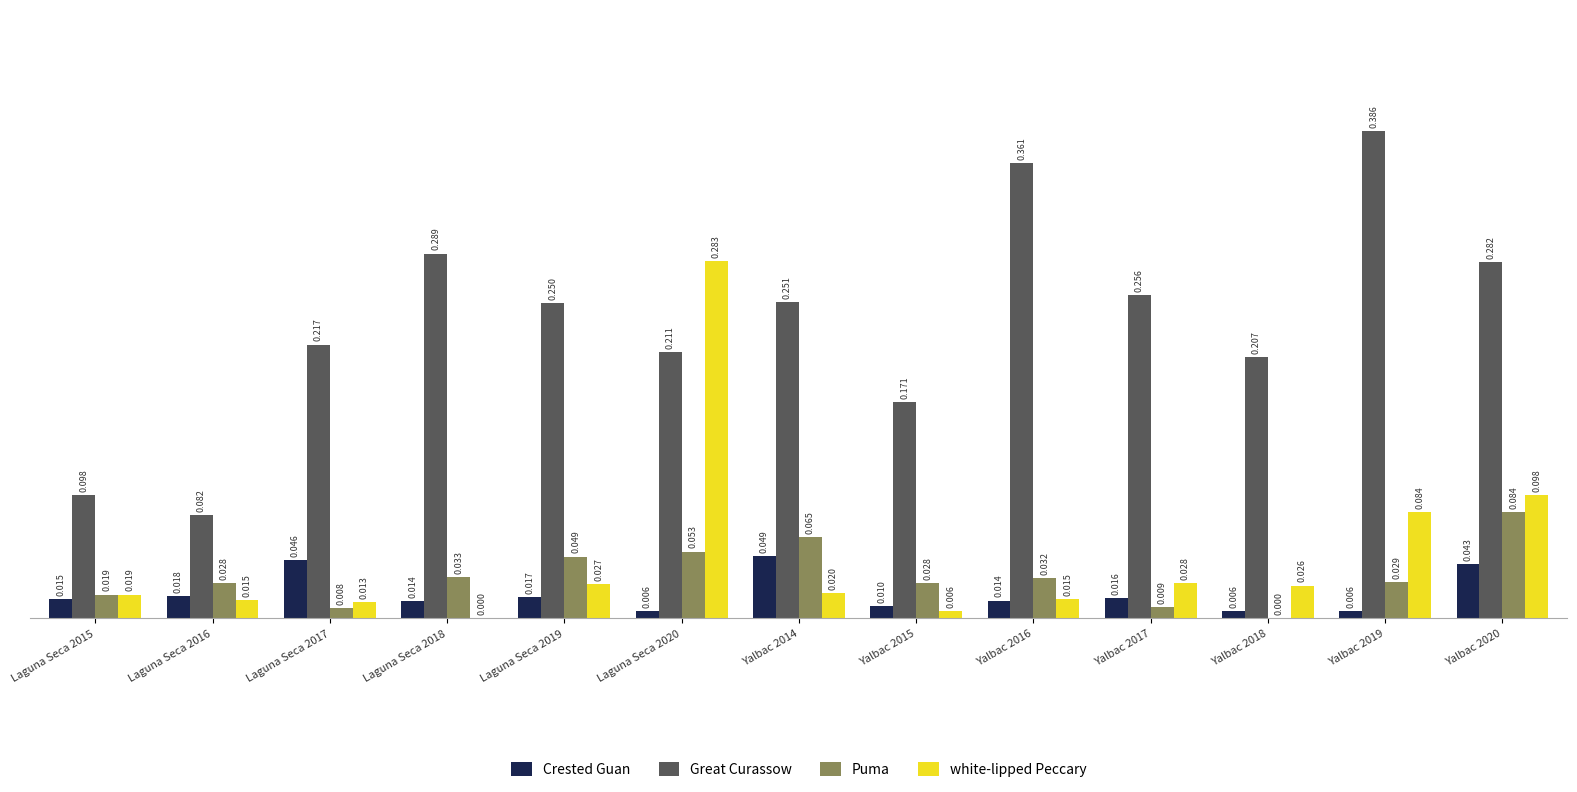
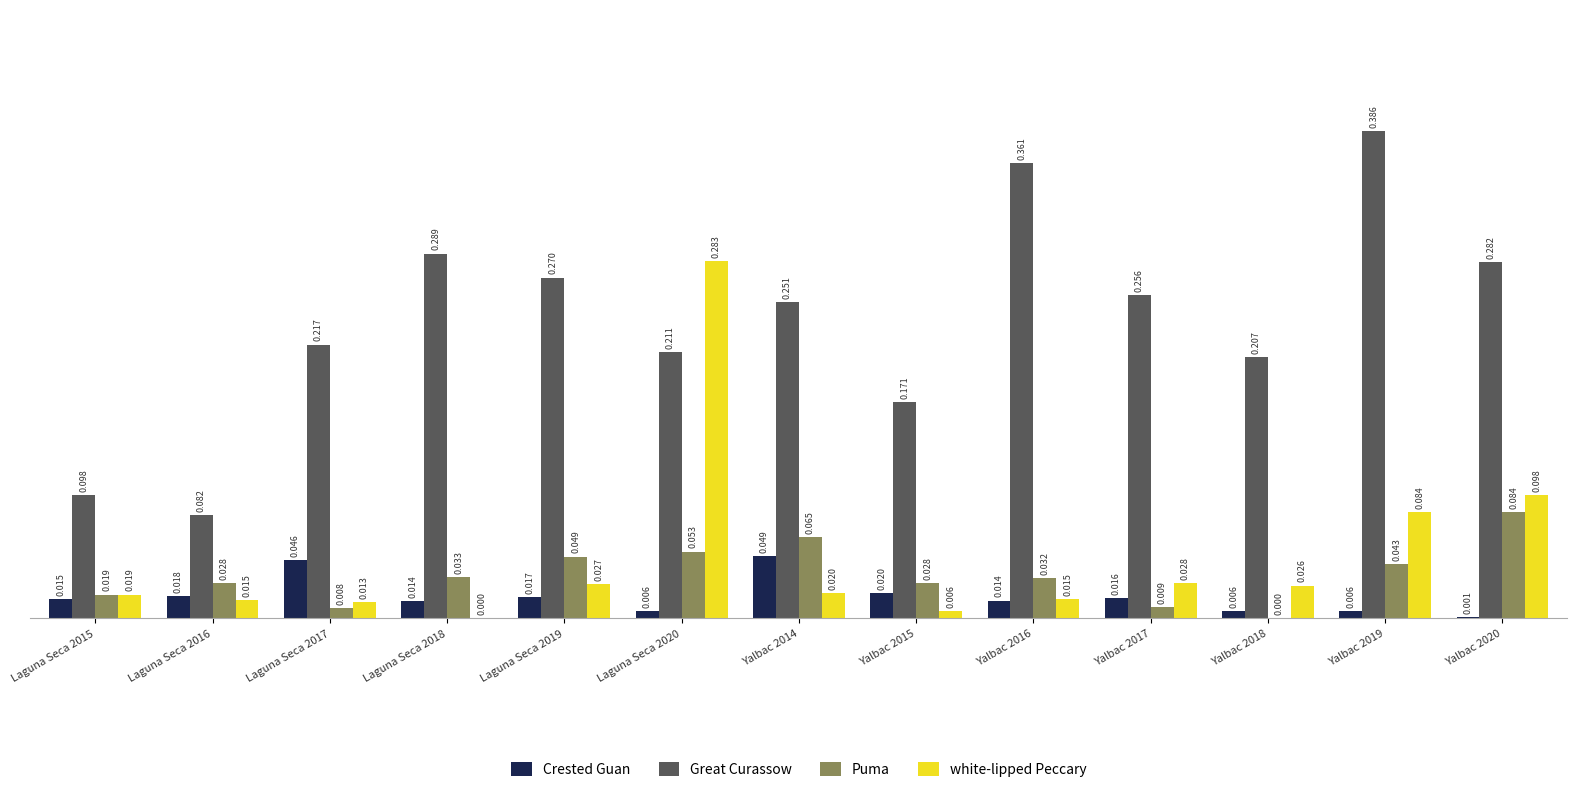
  {
    "Crested Guan": {
      "Laguna Seca 2015": 0.015,
      "Laguna Seca 2016": 0.018,
      "Laguna Seca 2017": 0.046,
      "Laguna Seca 2018": 0.014,
      "Laguna Seca 2019": 0.017,
      "Laguna Seca 2020": 0.006,
      "Yalbac 2014": 0.049,
-     "Yalbac 2015": 0.010,
+     "Yalbac 2015": 0.020,
      "Yalbac 2016": 0.014,
      "Yalbac 2017": 0.016,
      "Yalbac 2018": 0.006,
      "Yalbac 2019": 0.006,
-     "Yalbac 2020": 0.043
+     "Yalbac 2020": 0.001
    },
    "Great Curassow": {
      "Laguna Seca 2015": 0.098,
      "Laguna Seca 2016": 0.082,
      "Laguna Seca 2017": 0.217,
      "Laguna Seca 2018": 0.289,
-     "Laguna Seca 2019": 0.250,
+     "Laguna Seca 2019": 0.270,
      "Laguna Seca 2020": 0.211,
      "Yalbac 2014": 0.251,
      "Yalbac 2015": 0.171,
      "Yalbac 2016": 0.361,
      "Yalbac 2017": 0.256,
      "Yalbac 2018": 0.207,
      "Yalbac 2019": 0.386,
      "Yalbac 2020": 0.282
    },
    "Puma": {
      "Laguna Seca 2015": 0.019,
      "Laguna Seca 2016": 0.028,
      "Laguna Seca 2017": 0.008,
      "Laguna Seca 2018": 0.033,
      "Laguna Seca 2019": 0.049,
      "Laguna Seca 2020": 0.053,
      "Yalbac 2014": 0.065,
      "Yalbac 2015": 0.028,
      "Yalbac 2016": 0.032,
      "Yalbac 2017": 0.009,
      "Yalbac 2018": 0.000,
-     "Yalbac 2019": 0.029,
+     "Yalbac 2019": 0.043,
      "Yalbac 2020": 0.084
    },
    "white-lipped Peccary": {
      "Laguna Seca 2015": 0.019,
      "Laguna Seca 2016": 0.015,
      "Laguna Seca 2017": 0.013,
      "Laguna Seca 2018": 0.000,
      "Laguna Seca 2019": 0.027,
      "Laguna Seca 2020": 0.283,
      "Yalbac 2014": 0.020,
      "Yalbac 2015": 0.006,
      "Yalbac 2016": 0.015,
      "Yalbac 2017": 0.028,
      "Yalbac 2018": 0.026,
      "Yalbac 2019": 0.084,
      "Yalbac 2020": 0.098
    }
  }
